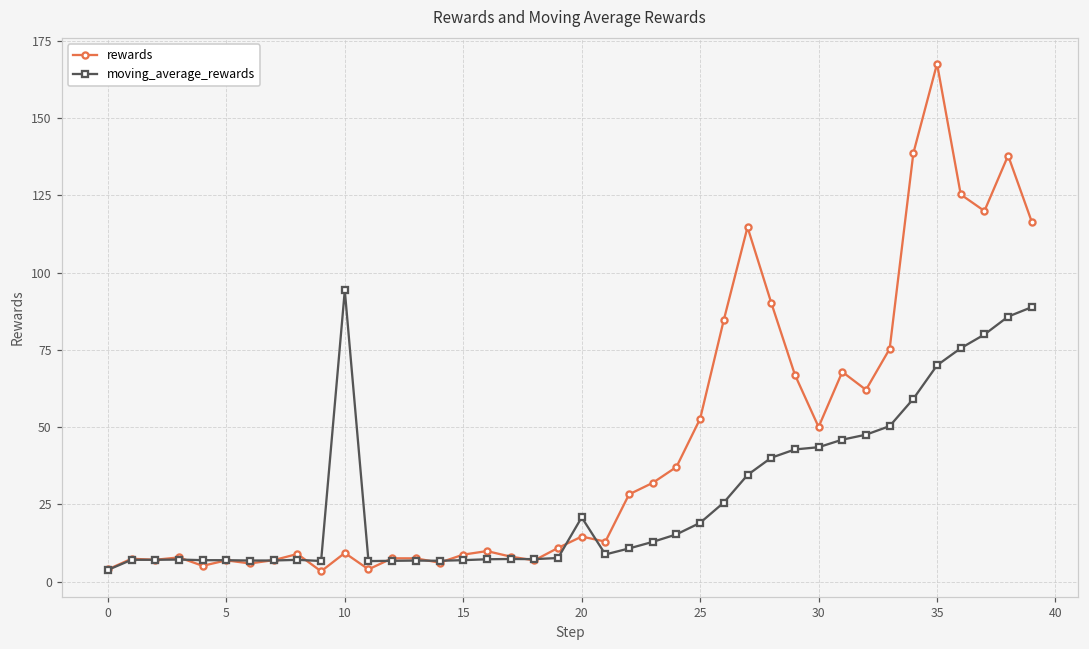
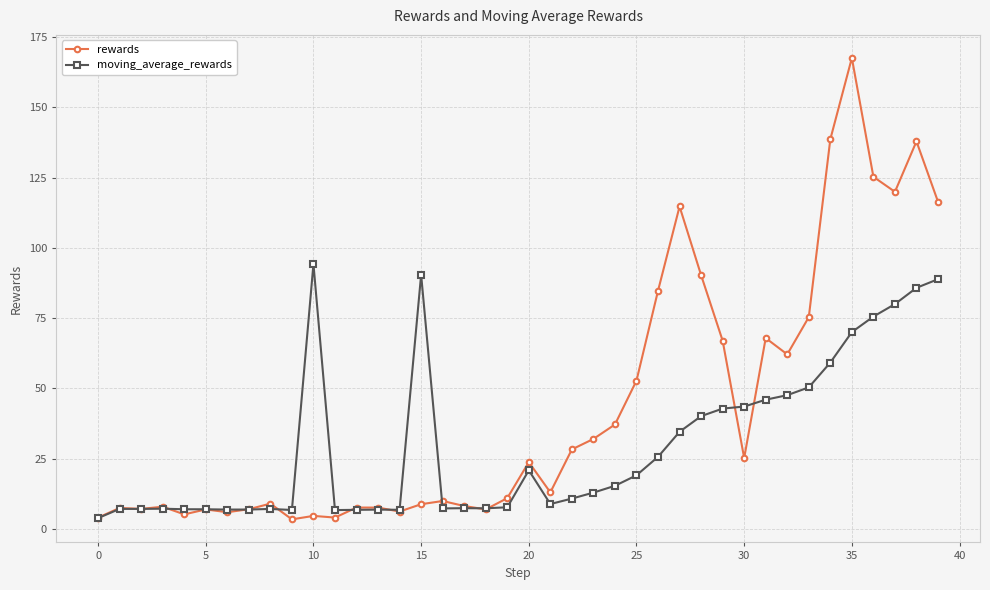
  {
    "rewards": {
-     "10": 9,
+     "10": 5,
      "15": 9,
-     "20": 15,
+     "20": 24,
      "25": 53,
-     "30": 50,
+     "30": 25,
      "35": 168
    },
    "moving_average_rewards": {
      "10": 94,
-     "15": 7,
+     "15": 90,
      "20": 21,
      "25": 19,
      "30": 43,
      "35": 70
    }
  }
